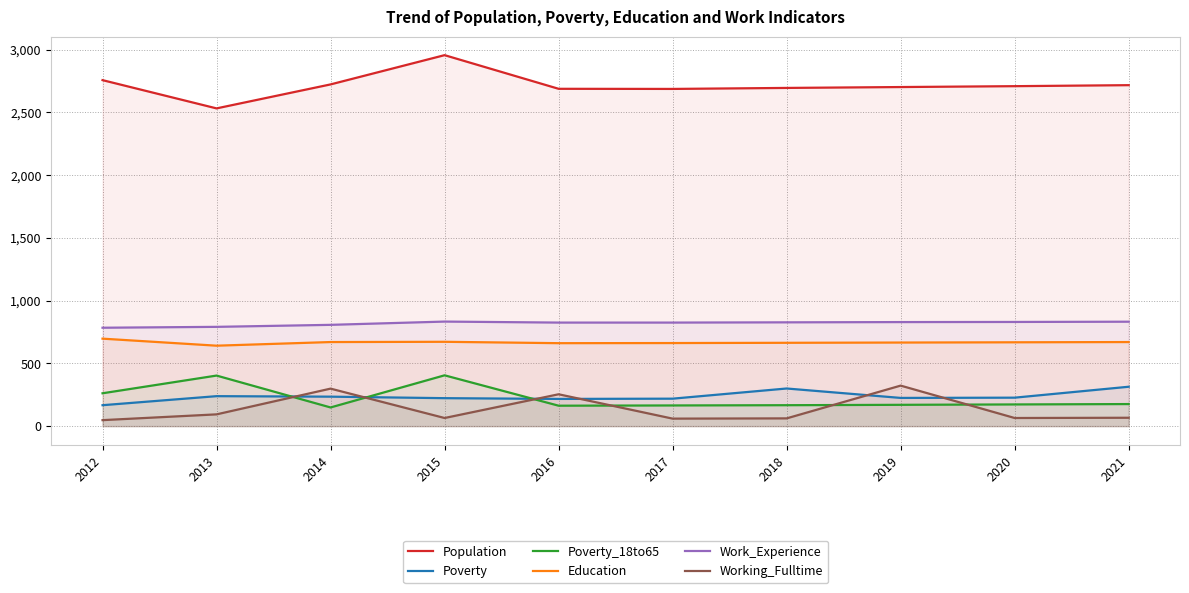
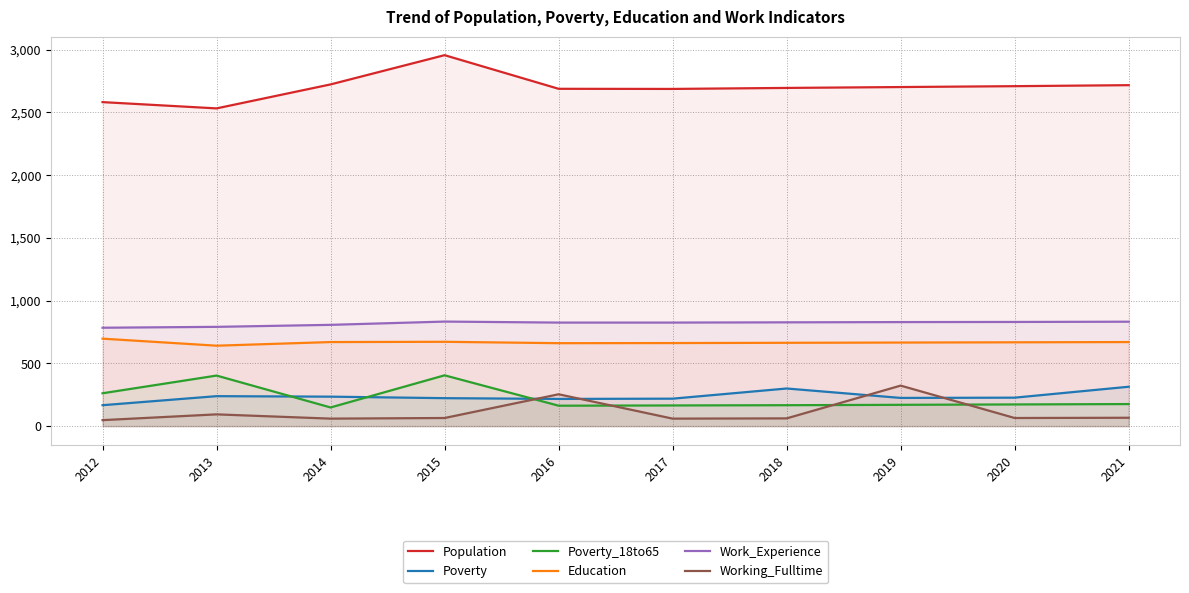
  {
    "Population": {
-     "2012": "2,760",
+     "2012": "2,580",
      "2013": "2,530",
      "2014": "2,720",
      "2015": "2,960",
      "2016": "2,690",
      "2017": "2,690",
      "2018": "2,690",
      "2019": "2,700",
      "2020": "2,710",
      "2021": "2,720"
    },
    "Poverty": {
      "2012": "170",
      "2013": "240",
      "2014": "240",
      "2015": "220",
      "2016": "220",
      "2017": "220",
      "2018": "300",
      "2019": "230",
      "2020": "230",
      "2021": "310"
    },
    "Poverty_18to65": {
      "2012": "260",
      "2013": "400",
      "2014": "150",
      "2015": "410",
      "2016": "160",
      "2017": "170",
      "2018": "170",
      "2019": "170",
      "2020": "170",
      "2021": "180"
    },
    "Education": {
      "2012": "700",
      "2013": "640",
      "2014": "670",
      "2015": "670",
      "2016": "660",
      "2017": "660",
      "2018": "660",
      "2019": "670",
      "2020": "670",
      "2021": "670"
    },
    "Work_Experience": {
      "2012": "780",
      "2013": "790",
      "2014": "810",
      "2015": "830",
      "2016": "830",
      "2017": "830",
      "2018": "830",
      "2019": "830",
      "2020": "830",
      "2021": "830"
    },
    "Working_Fulltime": {
      "2012": "50",
      "2013": "90",
-     "2014": "300",
+     "2014": "60",
      "2015": "70",
      "2016": "250",
      "2017": "60",
      "2018": "60",
      "2019": "320",
      "2020": "70",
      "2021": "70"
    }
  }
